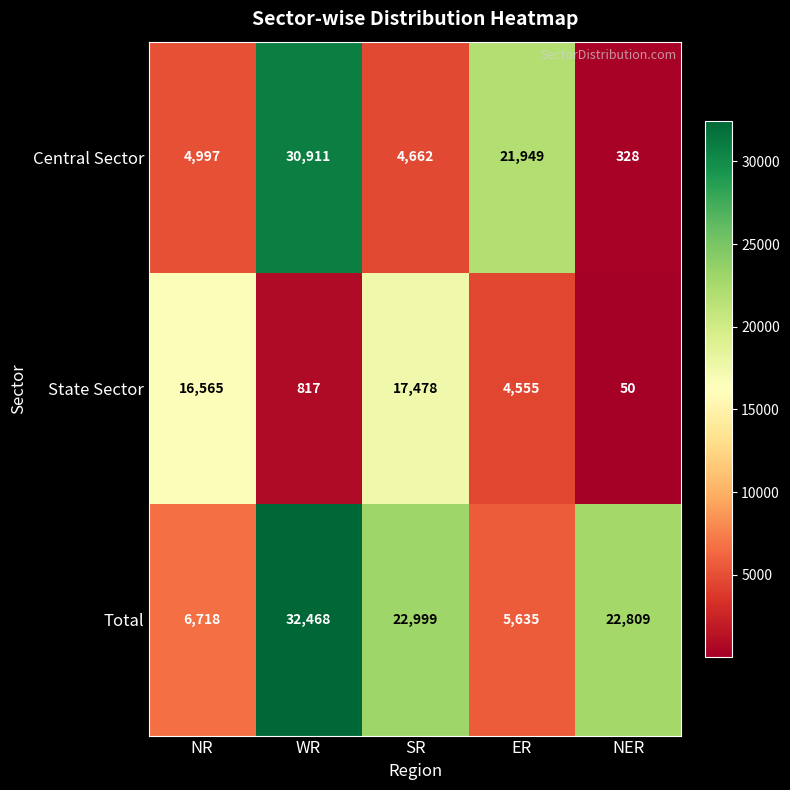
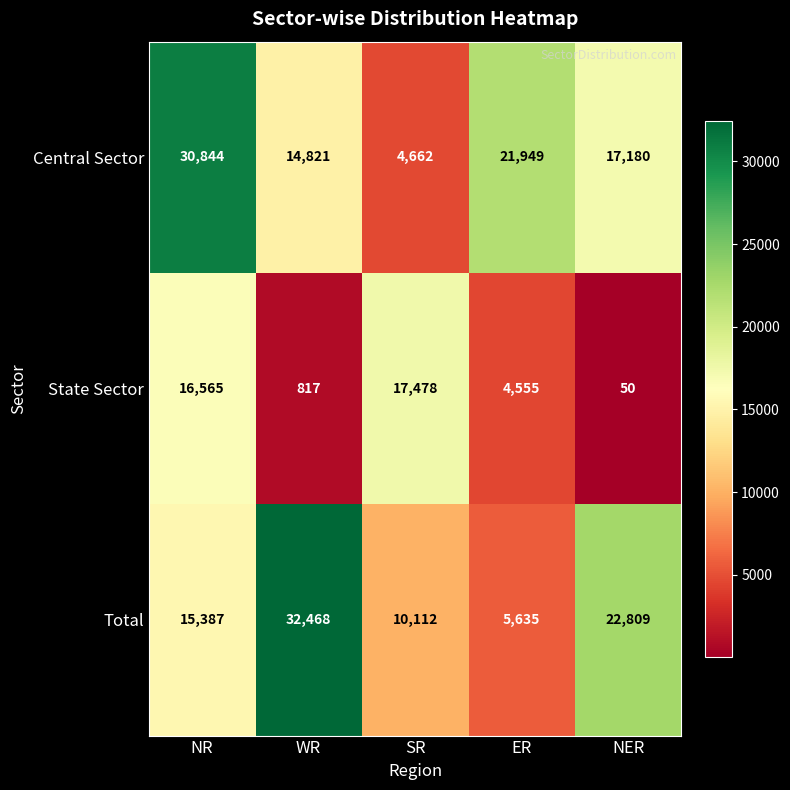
  {
    "Central Sector": {
-     "NR": "4,997",
-     "WR": "30,911",
+     "NR": "30,844",
+     "WR": "14,821",
      "SR": "4,662",
      "ER": "21,949",
-     "NER": "328"
+     "NER": "17,180"
    },
    "State Sector": {
      "NR": "16,565",
      "WR": "817",
      "SR": "17,478",
      "ER": "4,555",
      "NER": "50"
    },
    "Total": {
-     "NR": "6,718",
+     "NR": "15,387",
      "WR": "32,468",
-     "SR": "22,999",
+     "SR": "10,112",
      "ER": "5,635",
      "NER": "22,809"
    }
  }
